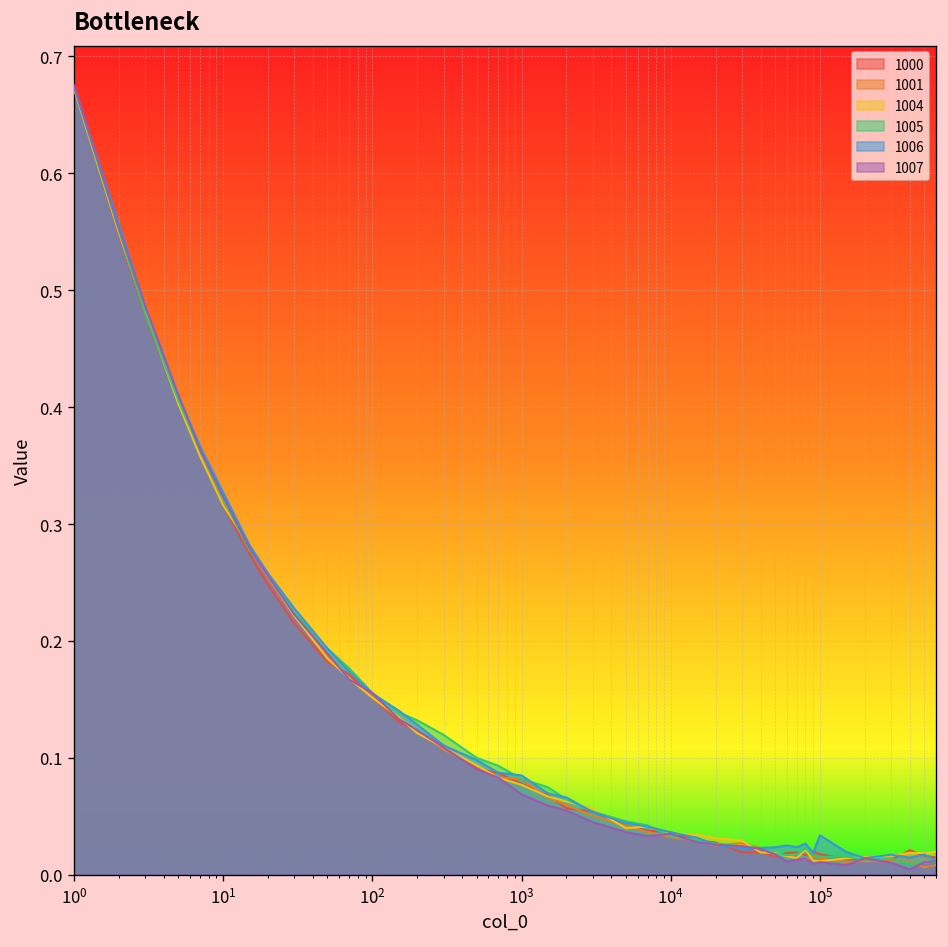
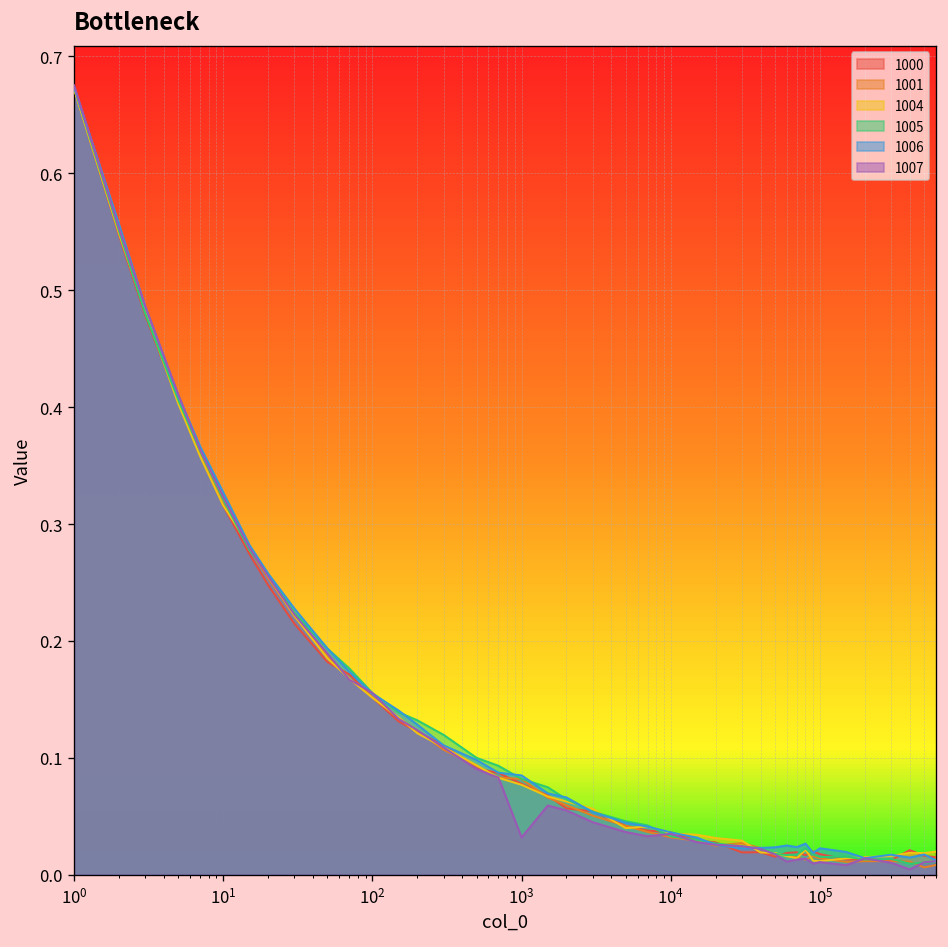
  {
    "1006": {
      "10^1": 0.33,
      "10^3": 0.09,
-     "10^5": 0.03
+     "10^5": 0.02
    },
    "1007": {
-     "10^3": 0.07
+     "10^3": 0.03
    }
  }
